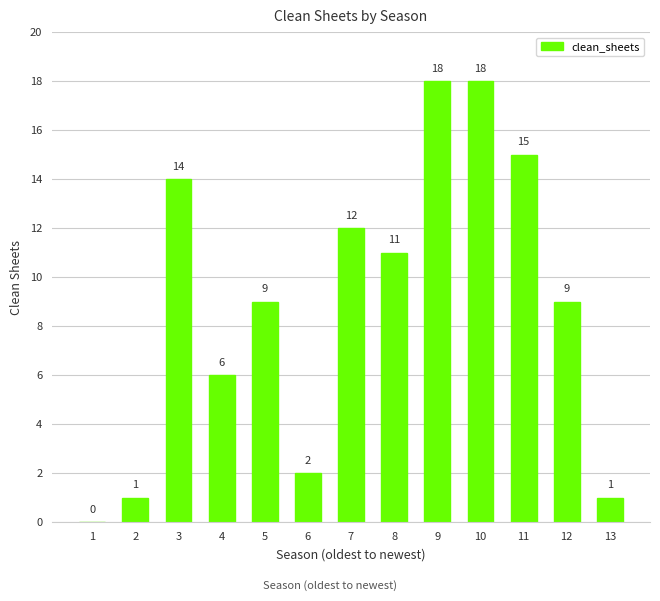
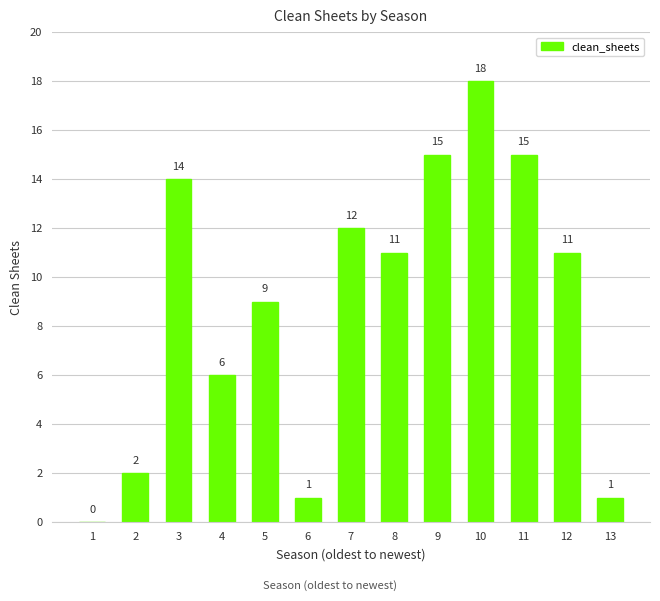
  {
    "1": 0,
-   "2": 1,
+   "2": 2,
    "3": 14,
    "4": 6,
    "5": 9,
-   "6": 2,
+   "6": 1,
    "7": 12,
    "8": 11,
-   "9": 18,
+   "9": 15,
    "10": 18,
    "11": 15,
-   "12": 9,
+   "12": 11,
    "13": 1
  }
